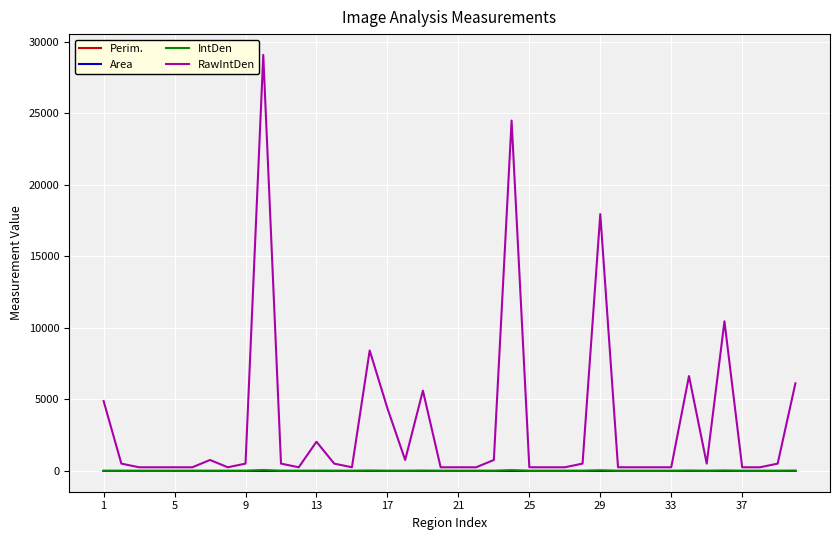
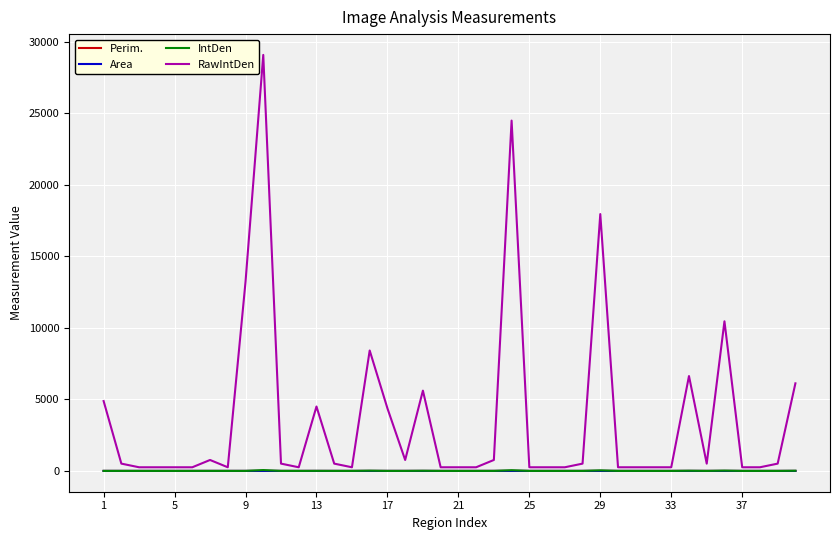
  {
    "RawIntDen": {
      "1": 4900,
      "5": 300,
-     "9": 500,
-     "13": 2000,
+     "9": 13200,
+     "13": 4500,
      "17": 4400,
      "21": 300,
      "25": 300,
      "29": 17900,
      "33": 300,
      "37": 300
    }
  }
